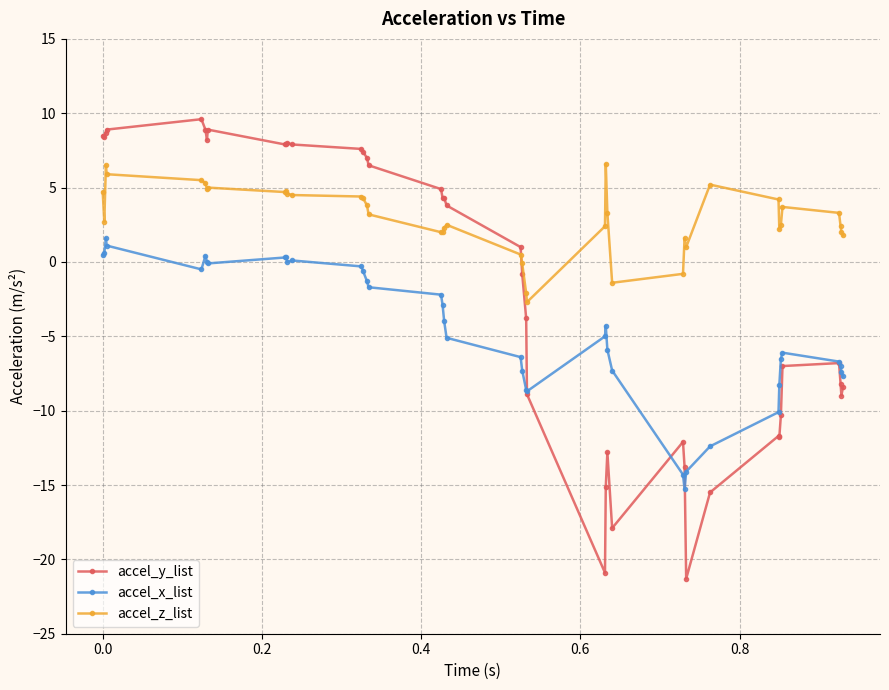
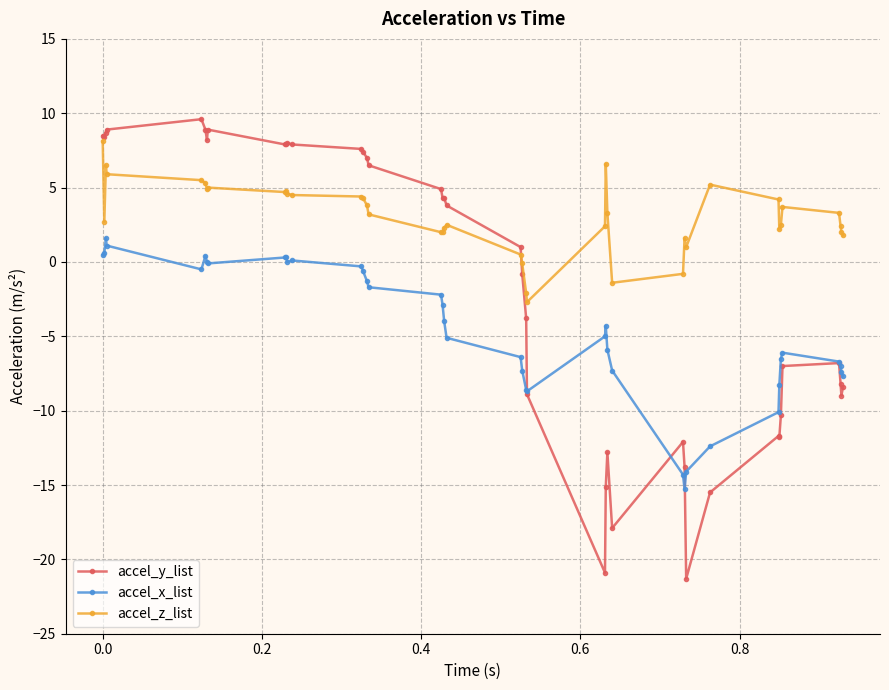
  {
    "accel_y_list": {
      "0.0": 8.5
    },
    "accel_x_list": {
      "0.0": 0.5
    },
    "accel_z_list": {
-     "0.0": 4.7
+     "0.0": 8.1
    }
  }
